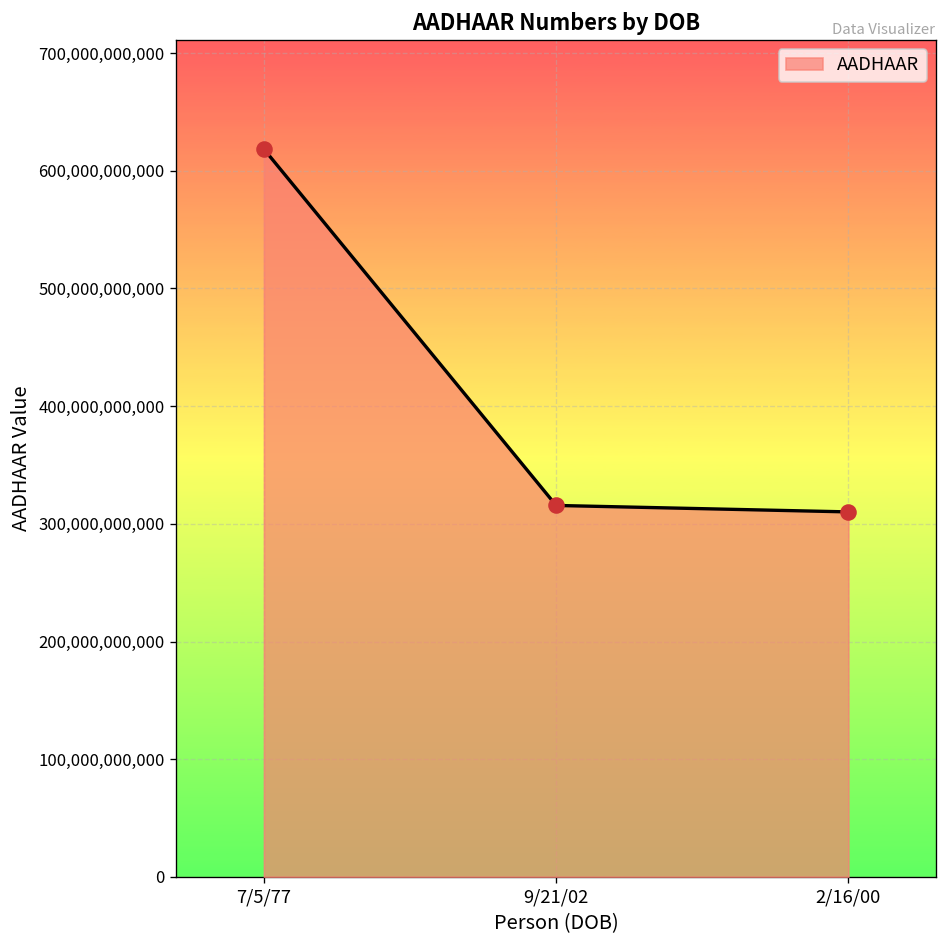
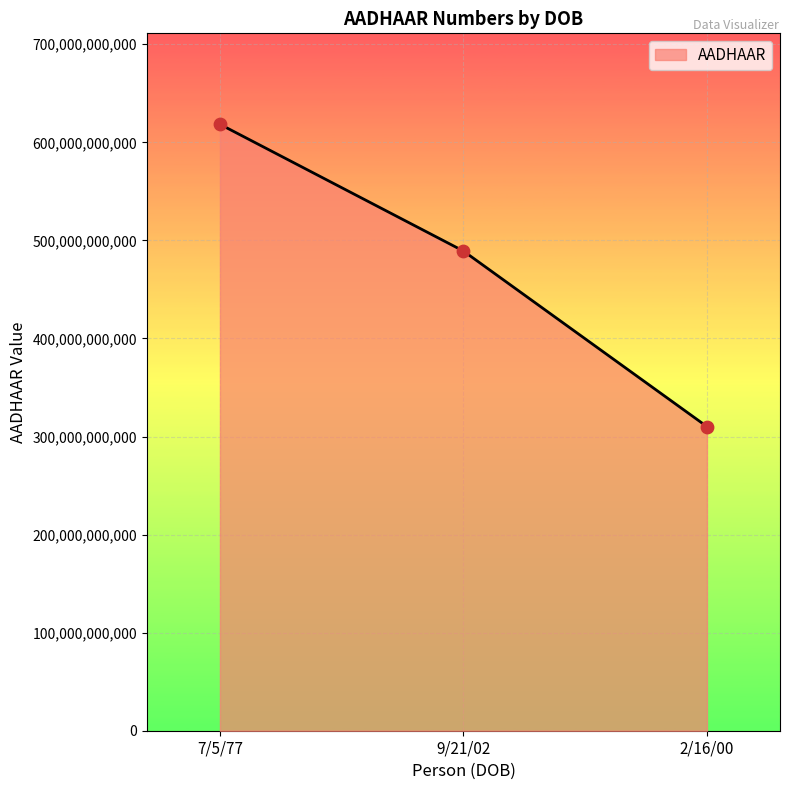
  {
    "7/5/77": "620,000,000,000",
-   "9/21/02": "320,000,000,000",
+   "9/21/02": "490,000,000,000",
    "2/16/00": "310,000,000,000"
  }
